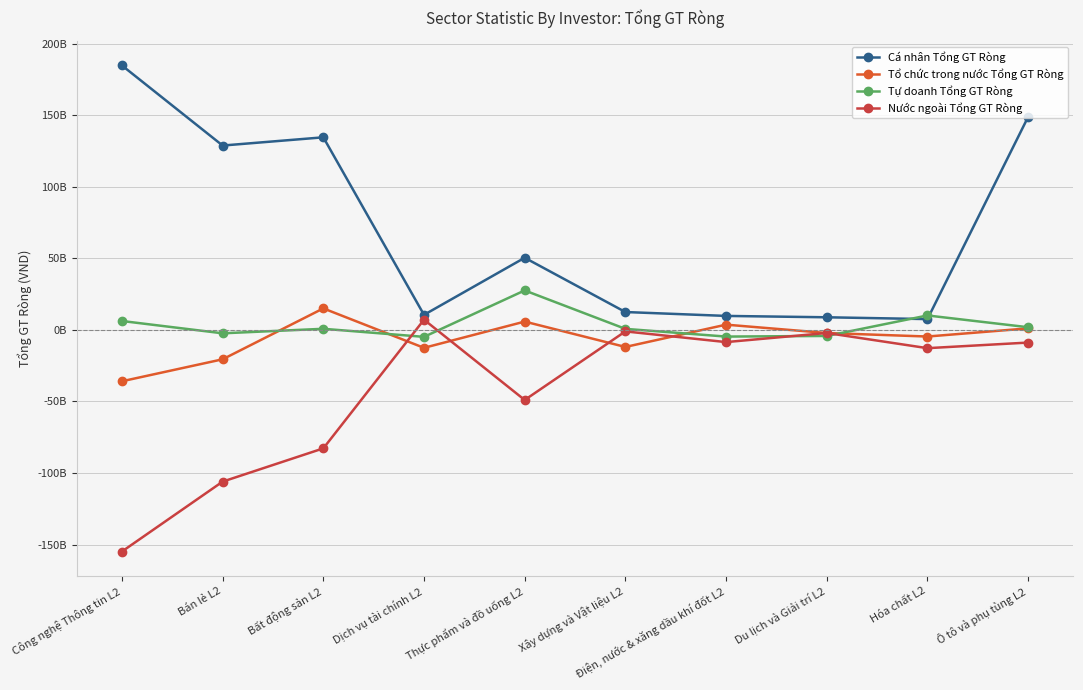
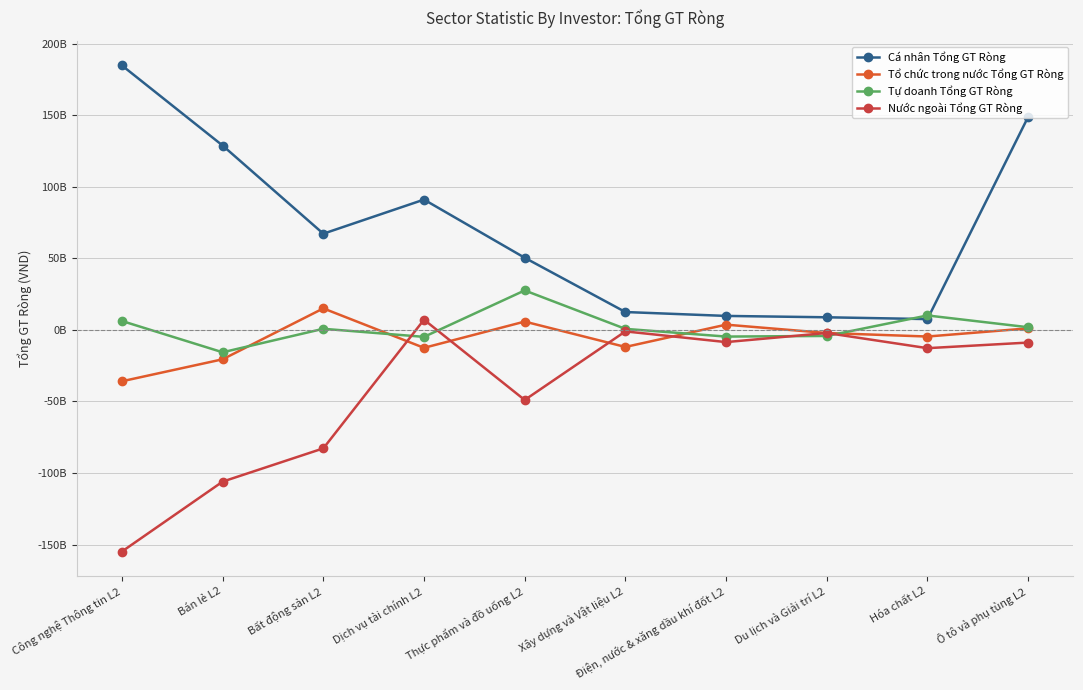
  {
    "Cá nhân Tổng GT Ròng": {
      "Công nghệ Thông tin L2": 185000000000,
      "Bán lẻ L2": 129000000000,
-     "Bất động sản L2": 134000000000,
-     "Dịch vụ tài chính L2": 10000000000,
+     "Bất động sản L2": 67000000000,
+     "Dịch vụ tài chính L2": 91000000000,
      "Thực phẩm và đồ uống L2": 50000000000,
      "Xây dựng và Vật liệu L2": 12000000000,
      "Điện, nước & xăng dầu khí đốt L2": 10000000000,
      "Du lịch và Giải trí L2": 9000000000,
      "Hóa chất L2": 7000000000
    },
    "Tự doanh Tổng GT Ròng": {
      "Công nghệ Thông tin L2": 6000000000,
-     "Bán lẻ L2": -2000000000,
+     "Bán lẻ L2": -16000000000,
      "Bất động sản L2": 1000000000,
      "Dịch vụ tài chính L2": -5000000000,
      "Thực phẩm và đồ uống L2": 28000000000,
      "Điện, nước & xăng dầu khí đốt L2": -5000000000,
      "Du lịch và Giải trí L2": -4000000000,
      "Hóa chất L2": 10000000000
    }
  }
